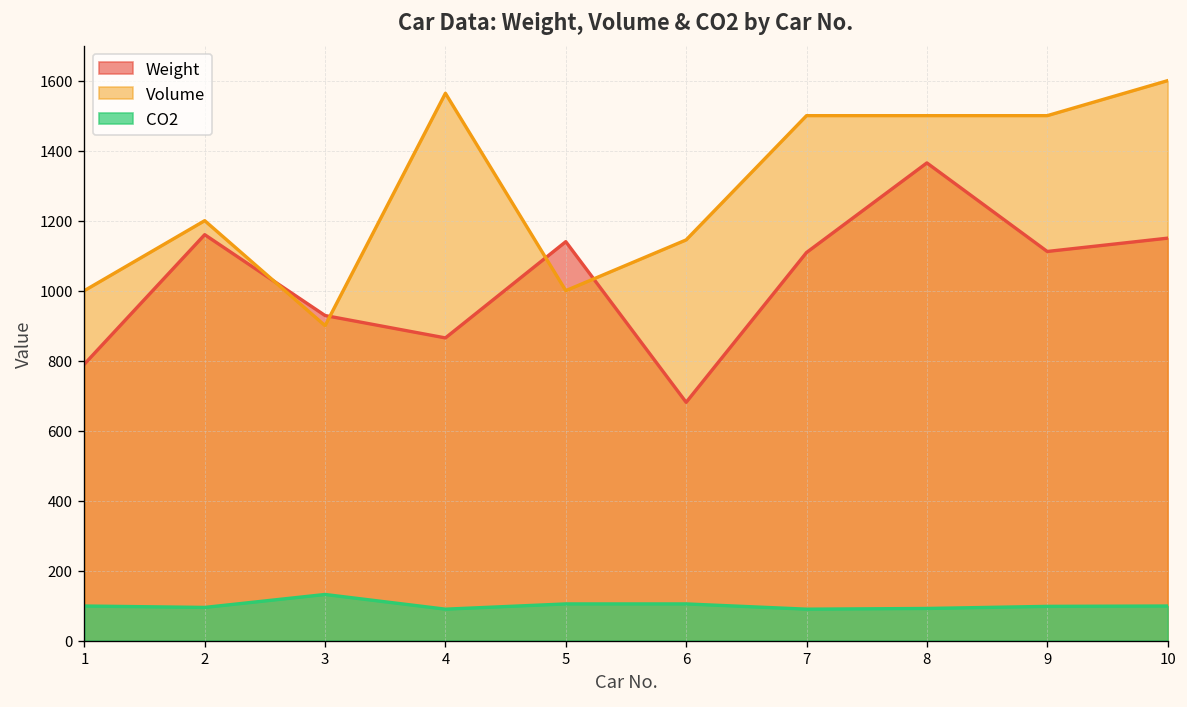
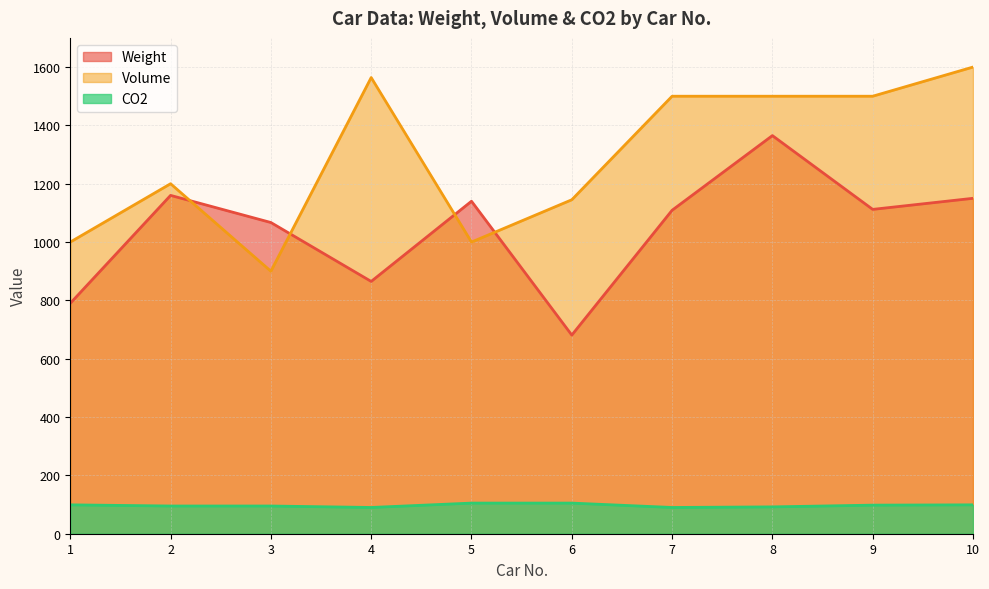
  {
    "Weight": {
      "1": 790,
      "2": 1160,
-     "3": 930,
+     "3": 1070,
      "4": 870,
      "5": 1140,
      "6": 680,
      "7": 1110,
      "8": 1370,
      "9": 1110,
      "10": 1150
    },
    "Volume": {
      "1": 1000,
      "2": 1200,
      "3": 900,
      "4": 1560,
      "5": 1000,
      "6": 1150,
      "7": 1500,
      "8": 1500,
      "9": 1500,
      "10": 1600
    },
    "CO2": {
      "1": 100,
      "2": 100,
-     "3": 130,
+     "3": 100,
      "4": 90,
      "5": 110,
      "6": 110,
      "7": 90,
      "8": 90,
      "9": 100,
      "10": 100
    }
  }
